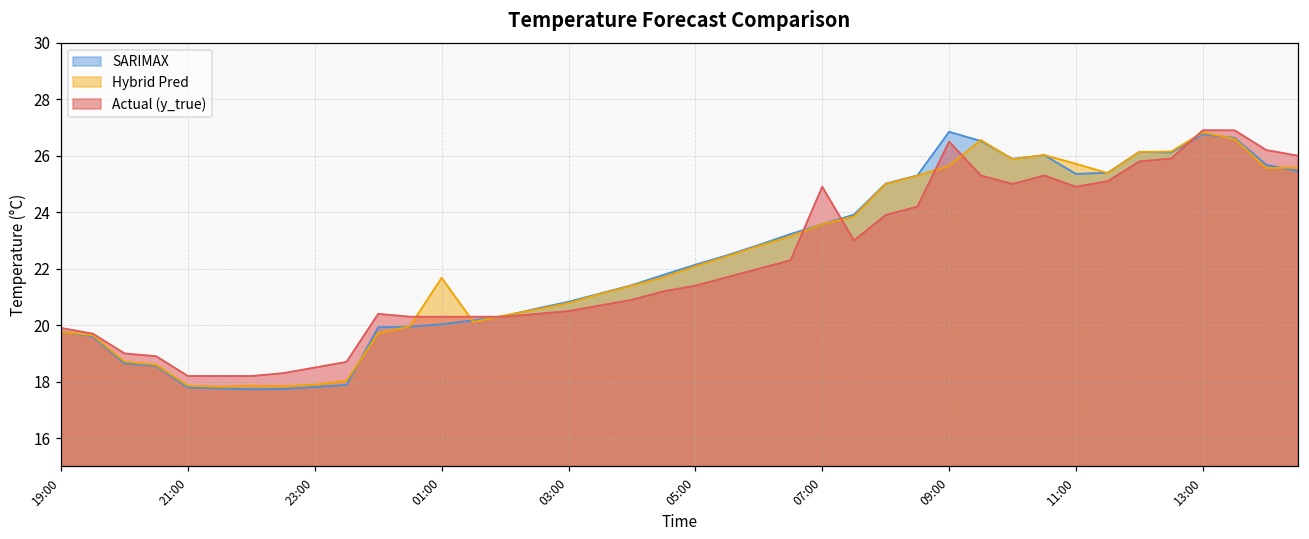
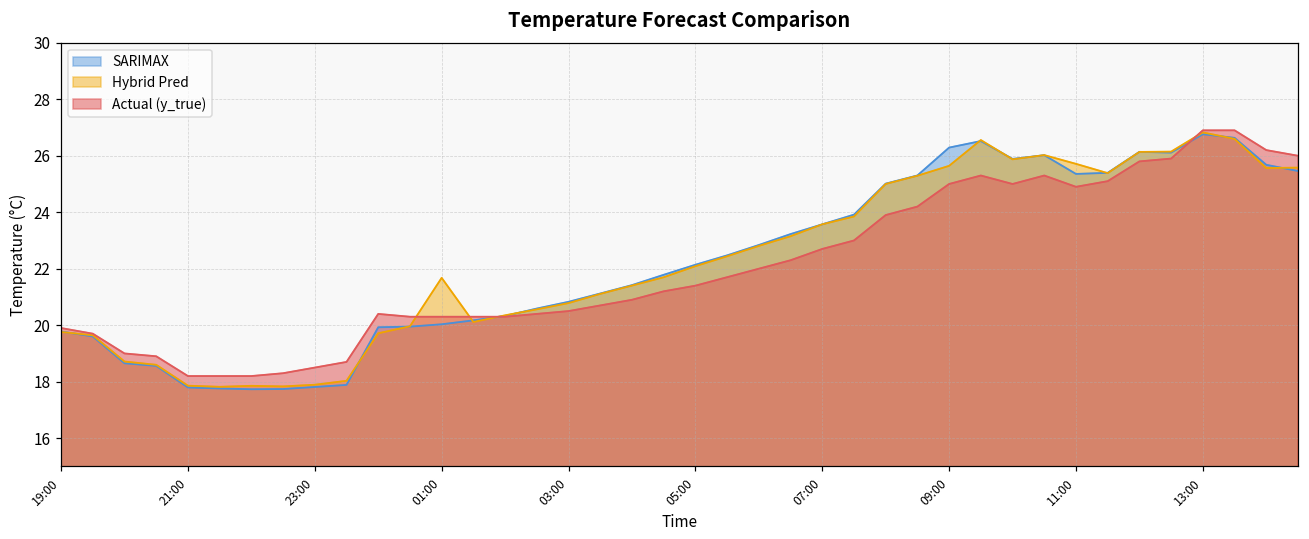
  {
    "SARIMAX": {
      "01:00": 20.0,
-     "09:00": 26.8,
+     "09:00": 26.3,
      "11:00": 25.4
    },
    "Hybrid Pred": {
      "01:00": 21.7,
      "09:00": 25.6,
      "11:00": 25.7
    },
    "Actual (y_true)": {
      "19:00": 19.9,
      "21:00": 18.2,
      "23:00": 18.5,
      "01:00": 20.3,
      "03:00": 20.5,
      "05:00": 21.4,
-     "07:00": 24.9,
-     "09:00": 26.5,
+     "07:00": 22.7,
+     "09:00": 25.0,
      "11:00": 24.9
    }
  }
